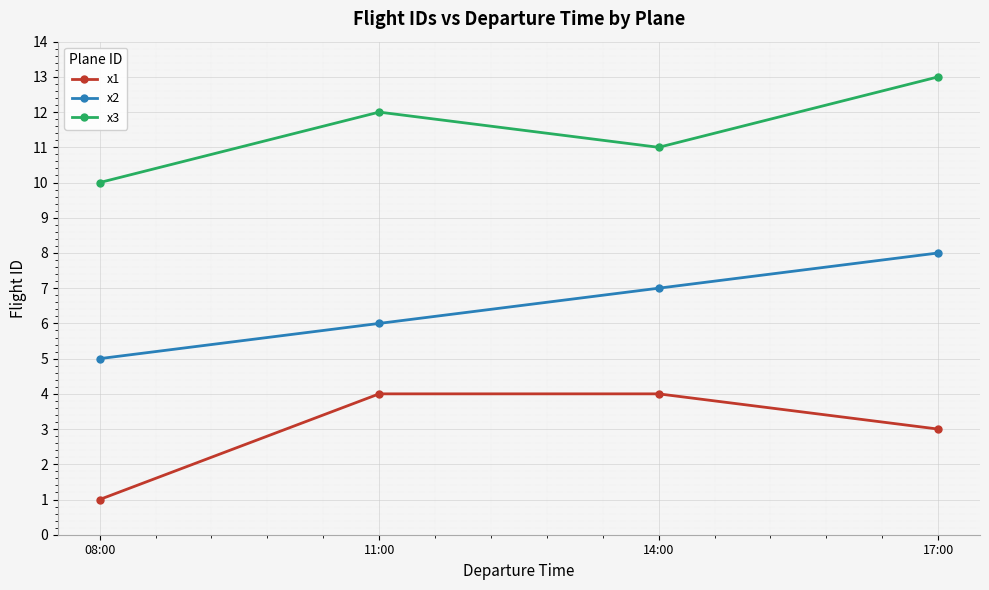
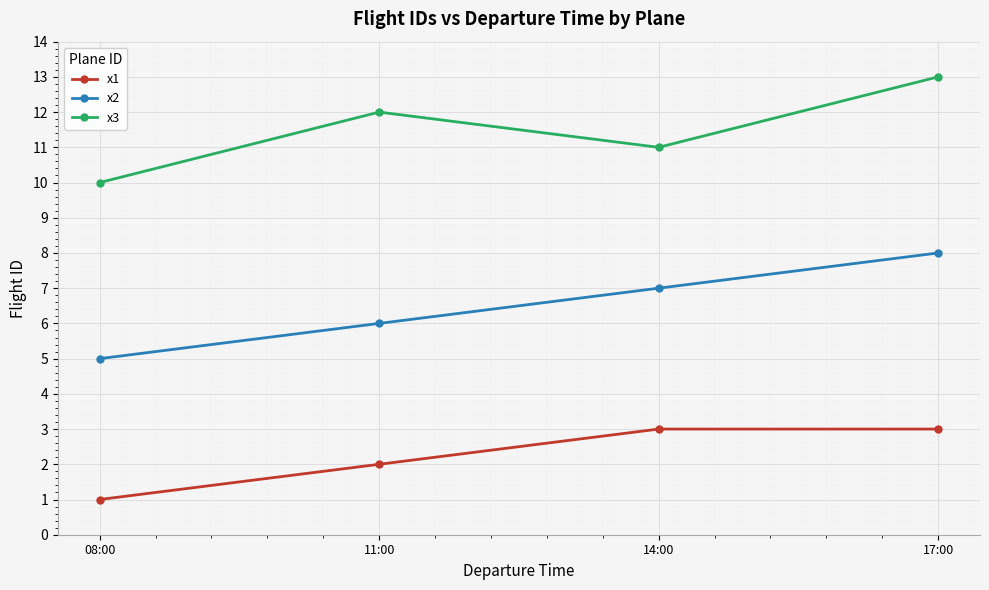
  {
    "x1": {
      "08:00": 1,
-     "11:00": 4,
-     "14:00": 4,
+     "11:00": 2,
+     "14:00": 3,
      "17:00": 3
    },
    "x2": {
      "08:00": 5,
      "11:00": 6,
      "14:00": 7,
      "17:00": 8
    },
    "x3": {
      "08:00": 10,
      "11:00": 12,
      "14:00": 11,
      "17:00": 13
    }
  }
